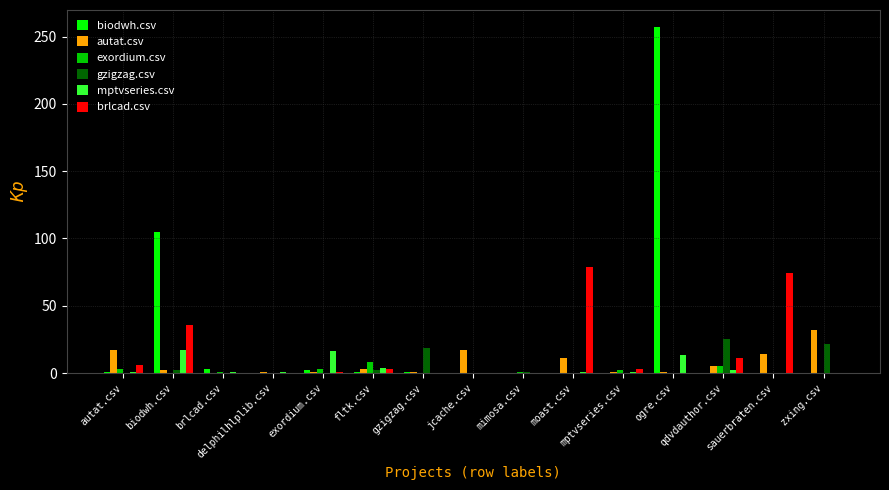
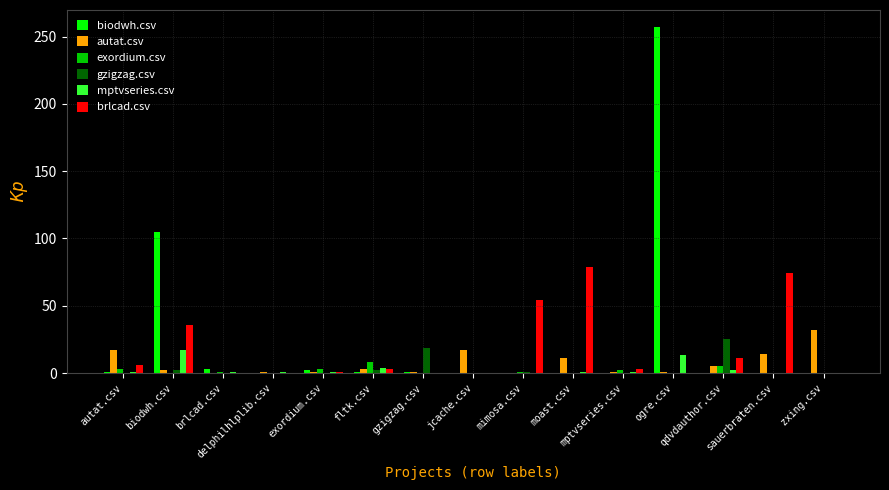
  {
    "autat.csv": {
      "autat.csv": 17,
      "biodwh.csv": 2,
      "brlcad.csv": 0,
      "fltk.csv": 3,
      "jcache.csv": 17,
      "mimosa.csv": 0,
      "moast.csv": 11,
      "qdvdauthor.csv": 5,
      "sauerbraten.csv": 14,
      "zxing.csv": 32
    },
    "gzigzag.csv": {
      "autat.csv": 0,
      "biodwh.csv": 2,
      "brlcad.csv": 0,
      "delphilhlplib.csv": 0,
      "exordium.csv": 0,
      "fltk.csv": 2,
      "gzigzag.csv": 19,
      "jcache.csv": 0,
      "moast.csv": 0,
      "mptvseries.csv": 0,
      "ogre.csv": 0,
      "qdvdauthor.csv": 25,
      "sauerbraten.csv": 0,
-     "zxing.csv": 22
+     "zxing.csv": 0
    },
    "mptvseries.csv": {
      "biodwh.csv": 17,
-     "exordium.csv": 16,
+     "exordium.csv": 1,
      "fltk.csv": 4,
      "gzigzag.csv": 0,
      "jcache.csv": 0,
      "mimosa.csv": 0,
      "ogre.csv": 14,
      "qdvdauthor.csv": 2,
      "sauerbraten.csv": 0,
      "zxing.csv": 0
    },
    "brlcad.csv": {
      "autat.csv": 6,
      "biodwh.csv": 36,
      "brlcad.csv": 0,
      "delphilhlplib.csv": 0,
      "fltk.csv": 3,
      "gzigzag.csv": 0,
      "jcache.csv": 0,
-     "mimosa.csv": 0,
+     "mimosa.csv": 54,
      "moast.csv": 79,
      "mptvseries.csv": 3,
      "ogre.csv": 0,
      "qdvdauthor.csv": 11,
      "sauerbraten.csv": 74,
      "zxing.csv": 0
    }
  }
